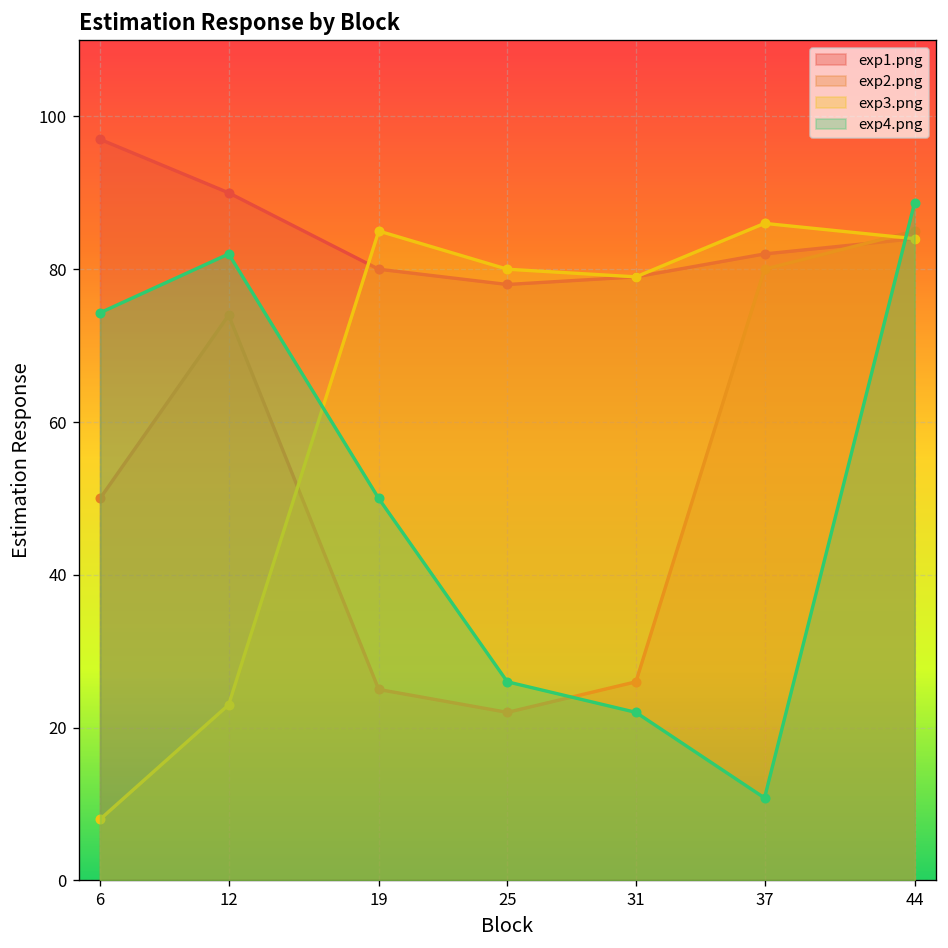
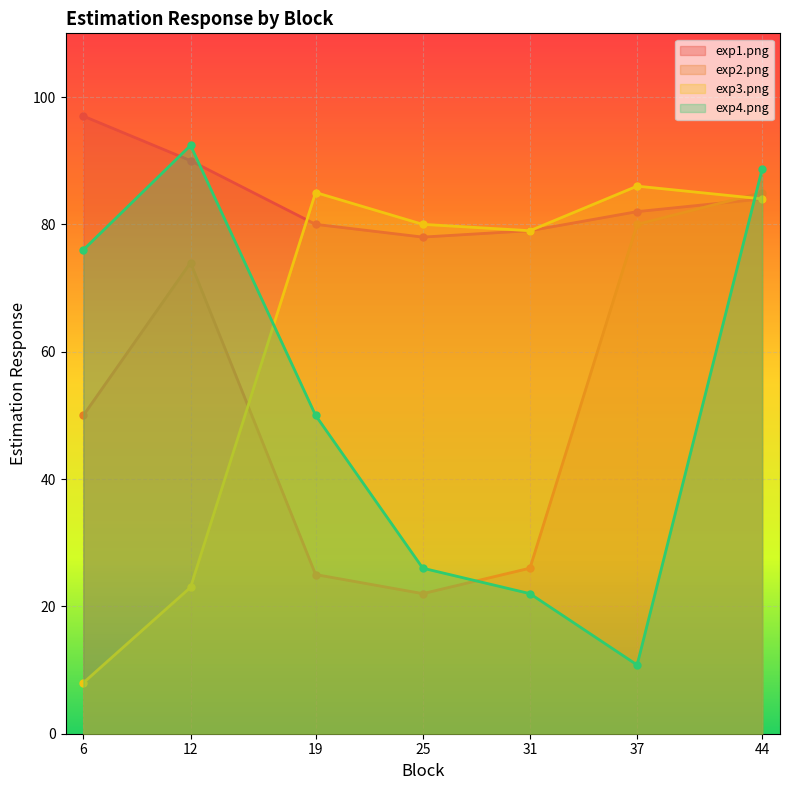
  {
    "exp4.png": {
-     "6": 74,
-     "12": 82,
+     "6": 76,
+     "12": 92,
      "19": 50,
      "25": 26,
      "31": 22,
      "37": 11,
      "44": 89
    }
  }
